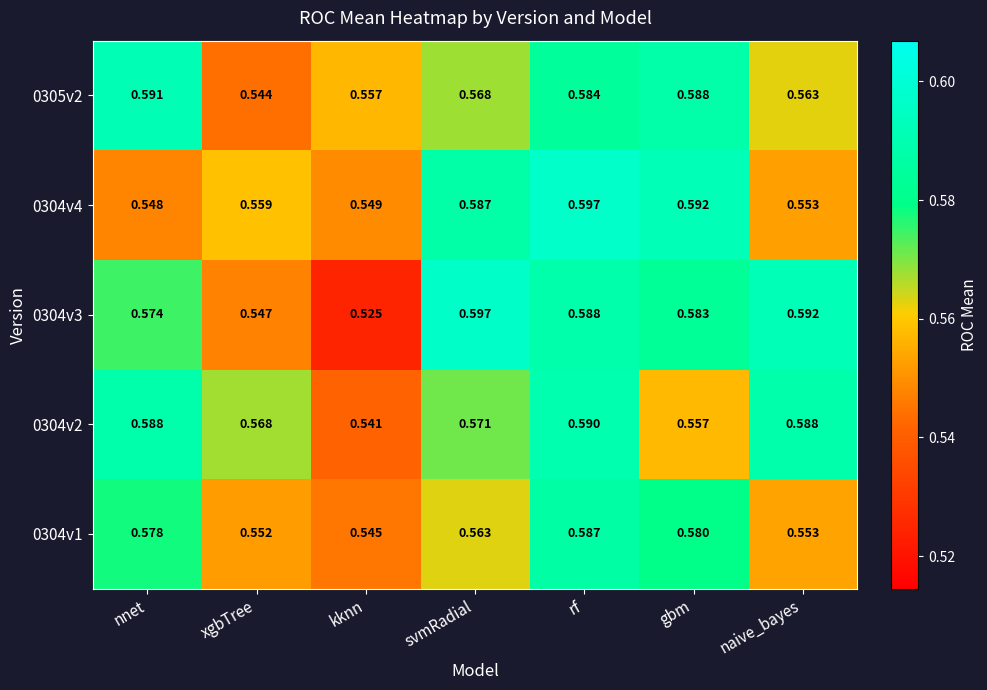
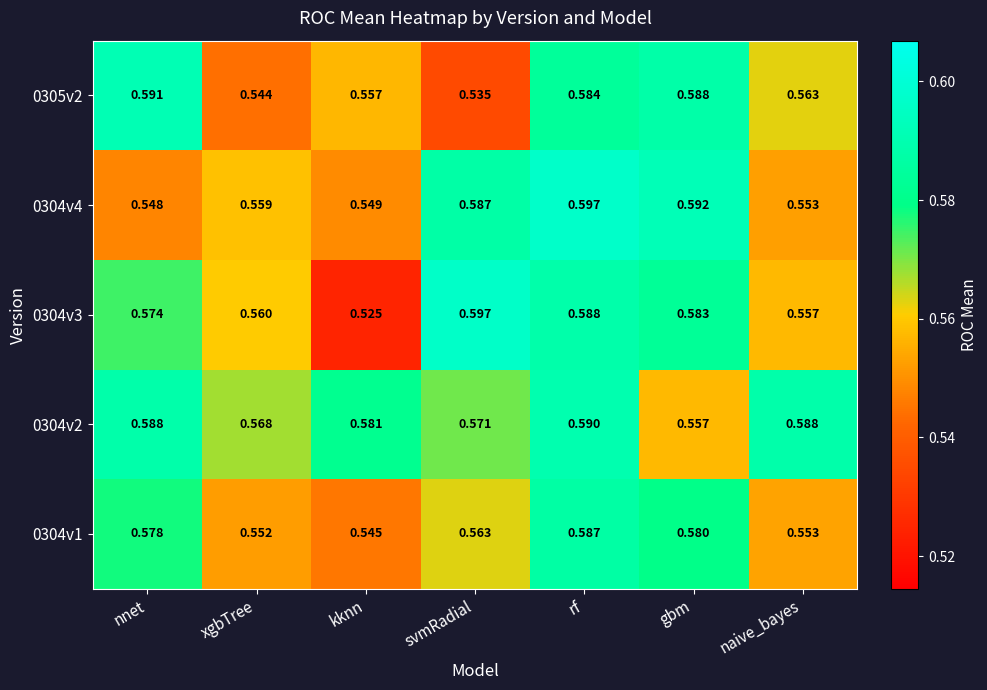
  {
    "0305v2": {
      "nnet": 0.591,
      "xgbTree": 0.544,
      "kknn": 0.557,
-     "svmRadial": 0.568,
+     "svmRadial": 0.535,
      "rf": 0.584,
      "gbm": 0.588,
      "naive_bayes": 0.563
    },
    "0304v4": {
      "nnet": 0.548,
      "xgbTree": 0.559,
      "kknn": 0.549,
      "svmRadial": 0.587,
      "rf": 0.597,
      "gbm": 0.592,
      "naive_bayes": 0.553
    },
    "0304v3": {
      "nnet": 0.574,
-     "xgbTree": 0.547,
+     "xgbTree": 0.560,
      "kknn": 0.525,
      "svmRadial": 0.597,
      "rf": 0.588,
      "gbm": 0.583,
-     "naive_bayes": 0.592
+     "naive_bayes": 0.557
    },
    "0304v2": {
      "nnet": 0.588,
      "xgbTree": 0.568,
-     "kknn": 0.541,
+     "kknn": 0.581,
      "svmRadial": 0.571,
      "rf": 0.590,
      "gbm": 0.557,
      "naive_bayes": 0.588
    },
    "0304v1": {
      "nnet": 0.578,
      "xgbTree": 0.552,
      "kknn": 0.545,
      "svmRadial": 0.563,
      "rf": 0.587,
      "gbm": 0.580,
      "naive_bayes": 0.553
    }
  }
